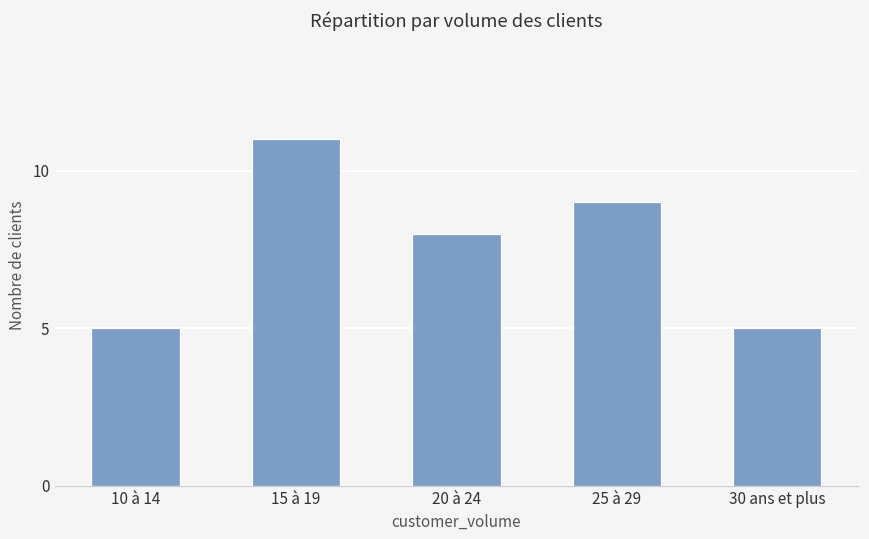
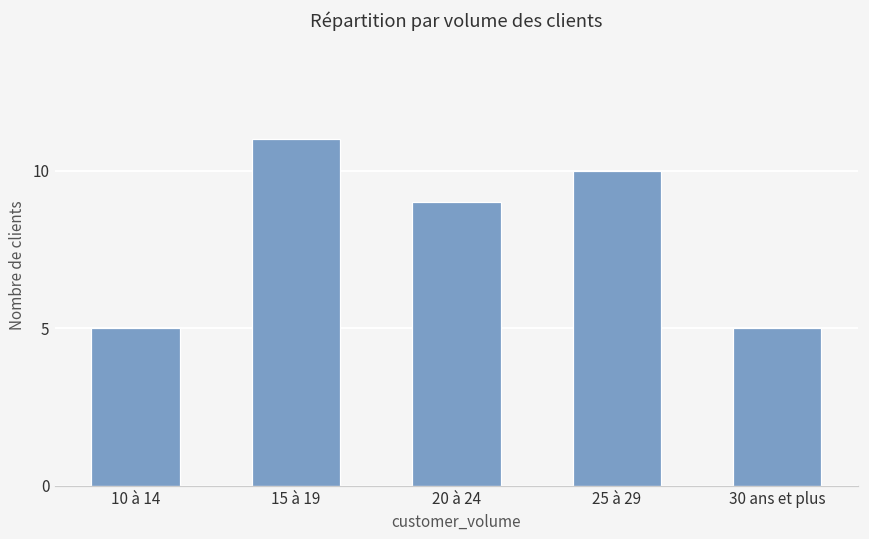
  {
    "10 à 14": 5,
    "15 à 19": 11,
-   "20 à 24": 8,
-   "25 à 29": 9,
+   "20 à 24": 9,
+   "25 à 29": 10,
    "30 ans et plus": 5
  }
